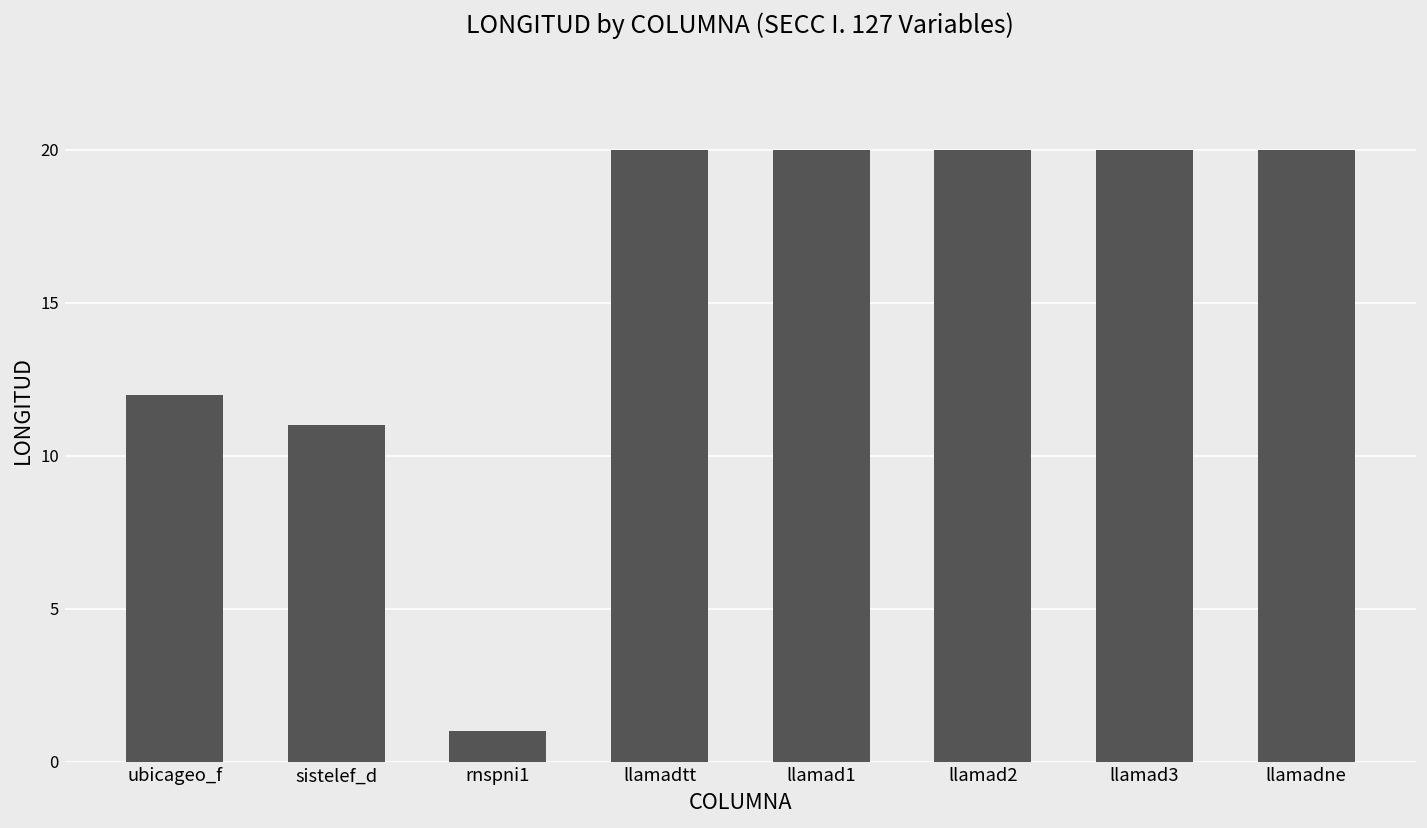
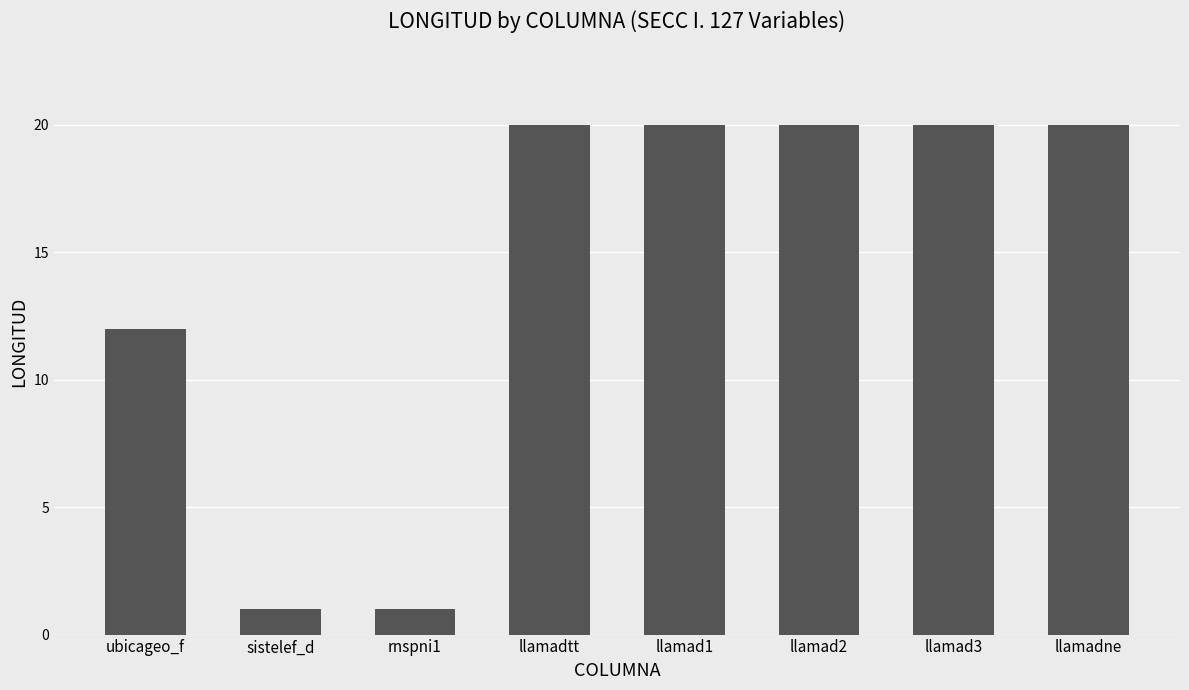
  {
    "ubicageo_f": 12,
-   "sistelef_d": 11,
+   "sistelef_d": 1,
    "rnspni1": 1,
    "llamadtt": 20,
    "llamad1": 20,
    "llamad2": 20,
    "llamad3": 20,
    "llamadne": 20
  }
